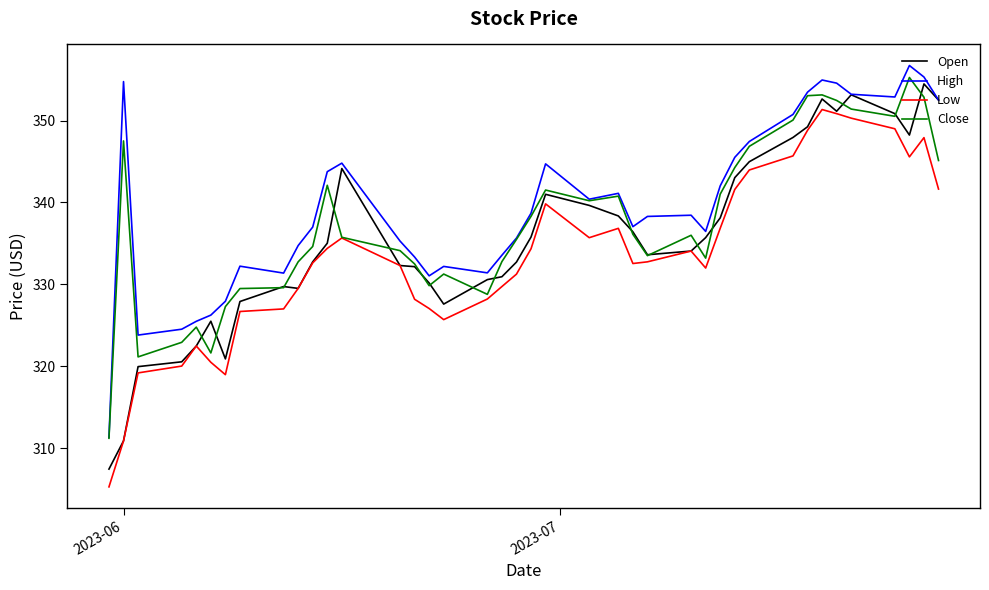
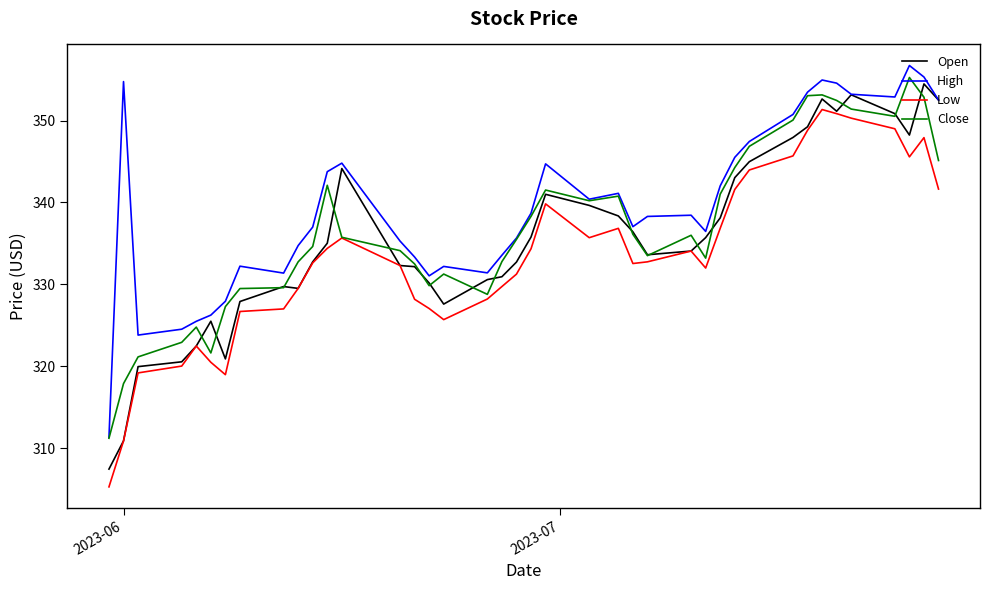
  {
    "High": {
      "2023-06": 355
    },
    "Close": {
-     "2023-06": 348
+     "2023-06": 318
    }
  }
